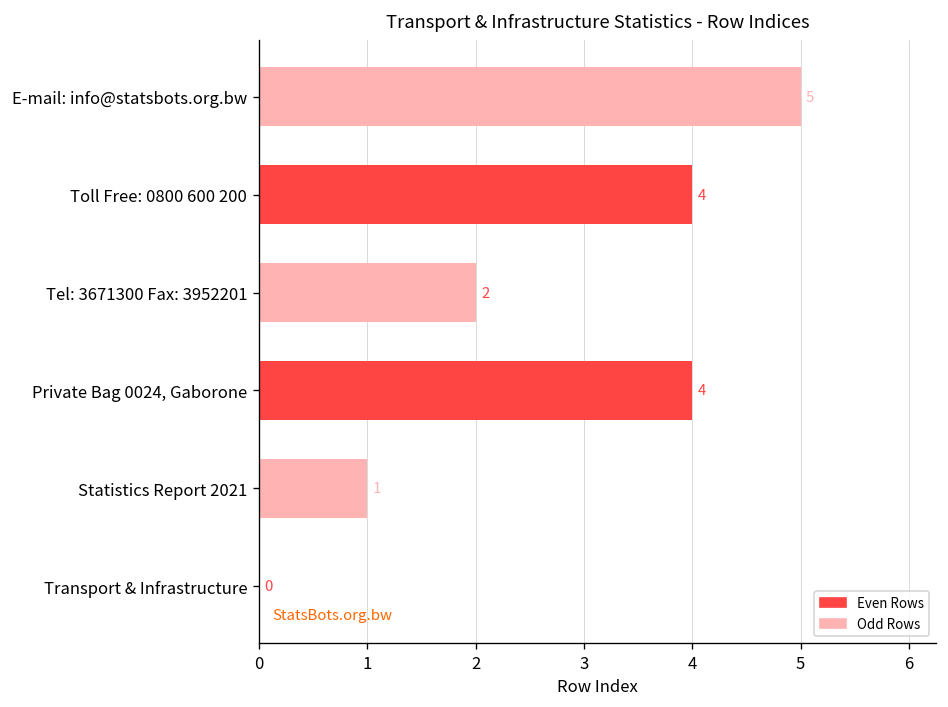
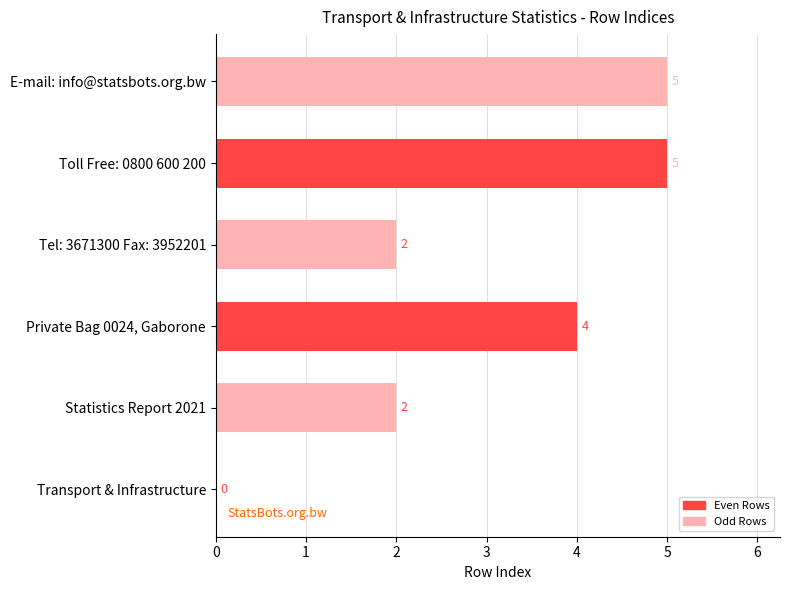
  {
    "E-mail: info@statsbots.org.bw": 5,
-   "Toll Free: 0800 600 200": 4,
+   "Toll Free: 0800 600 200": 5,
    "Tel: 3671300 Fax: 3952201": 2,
    "Private Bag 0024, Gaborone": 4,
-   "Statistics Report 2021": 1,
+   "Statistics Report 2021": 2,
    "Transport & Infrastructure": 0
  }
